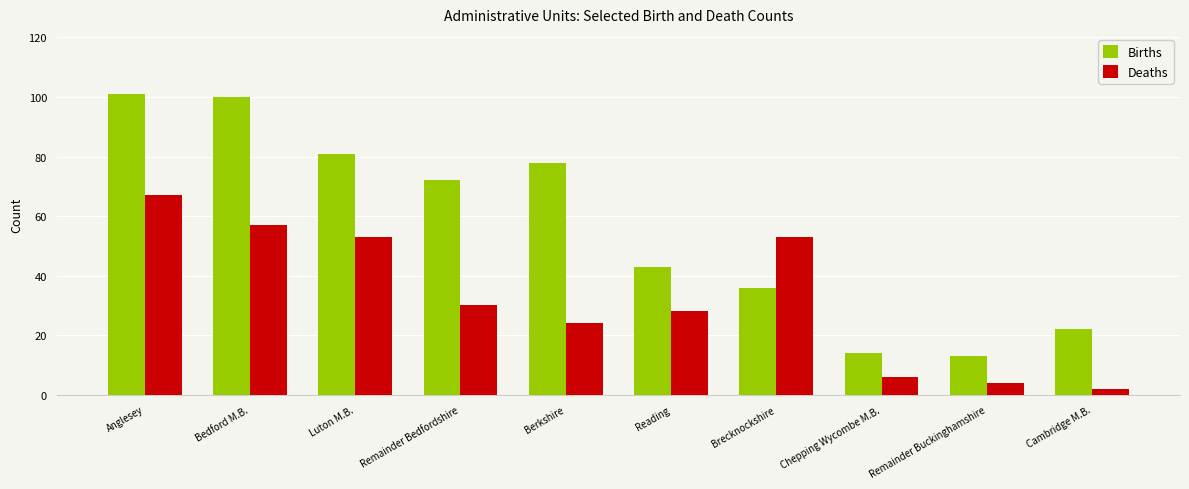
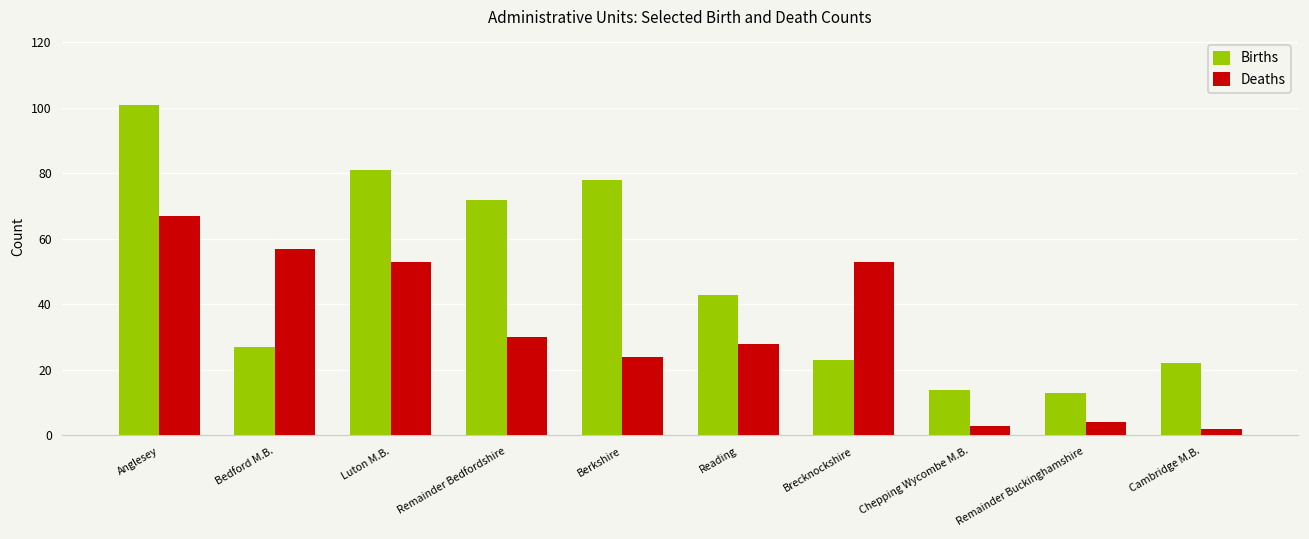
  {
    "Births": {
      "Anglesey": 101,
-     "Bedford M.B.": 100,
+     "Bedford M.B.": 27,
      "Luton M.B.": 81,
      "Remainder Bedfordshire": 72,
      "Berkshire": 78,
      "Reading": 43,
-     "Brecknockshire": 36,
+     "Brecknockshire": 23,
      "Chepping Wycombe M.B.": 14,
      "Remainder Buckinghamshire": 13,
      "Cambridge M.B.": 22
    },
    "Deaths": {
      "Anglesey": 67,
      "Bedford M.B.": 57,
      "Luton M.B.": 53,
      "Remainder Bedfordshire": 30,
      "Berkshire": 24,
      "Reading": 28,
      "Brecknockshire": 53,
-     "Chepping Wycombe M.B.": 6,
+     "Chepping Wycombe M.B.": 3,
      "Remainder Buckinghamshire": 4,
      "Cambridge M.B.": 2
    }
  }
